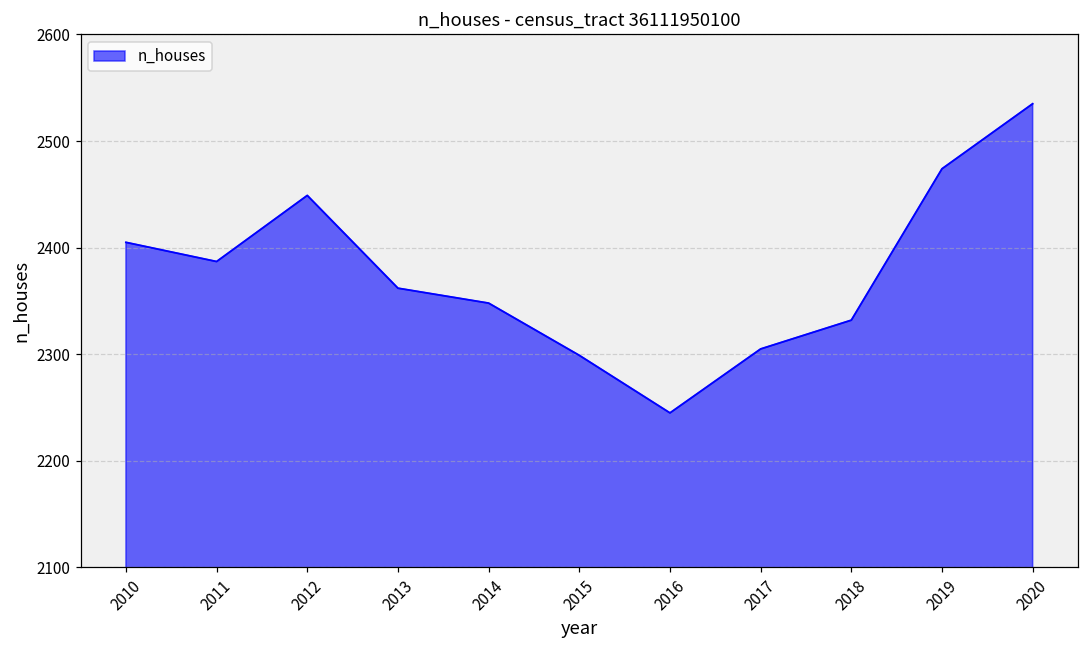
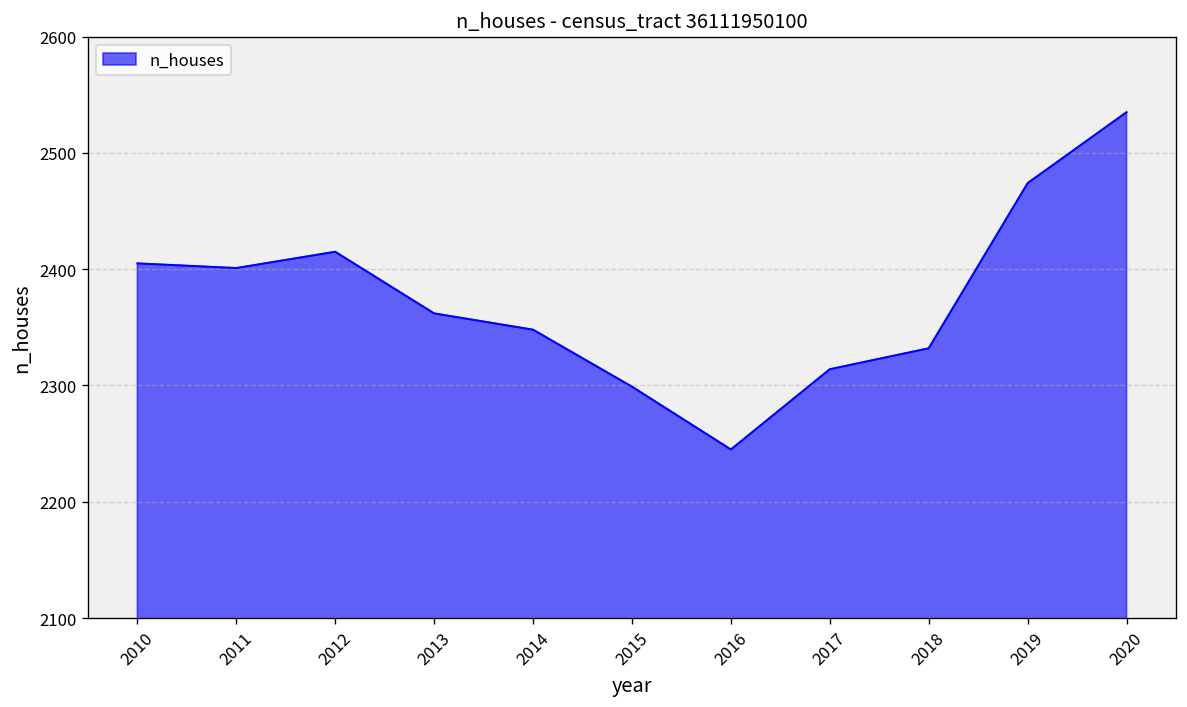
  {
    "2010": 2410,
-   "2011": 2390,
-   "2012": 2450,
+   "2011": 2400,
+   "2012": 2420,
    "2013": 2360,
    "2014": 2350,
    "2015": 2300,
    "2016": 2250,
-   "2017": 2305,
+   "2017": 2314,
    "2018": 2330,
    "2019": 2470,
    "2020": 2540
  }
